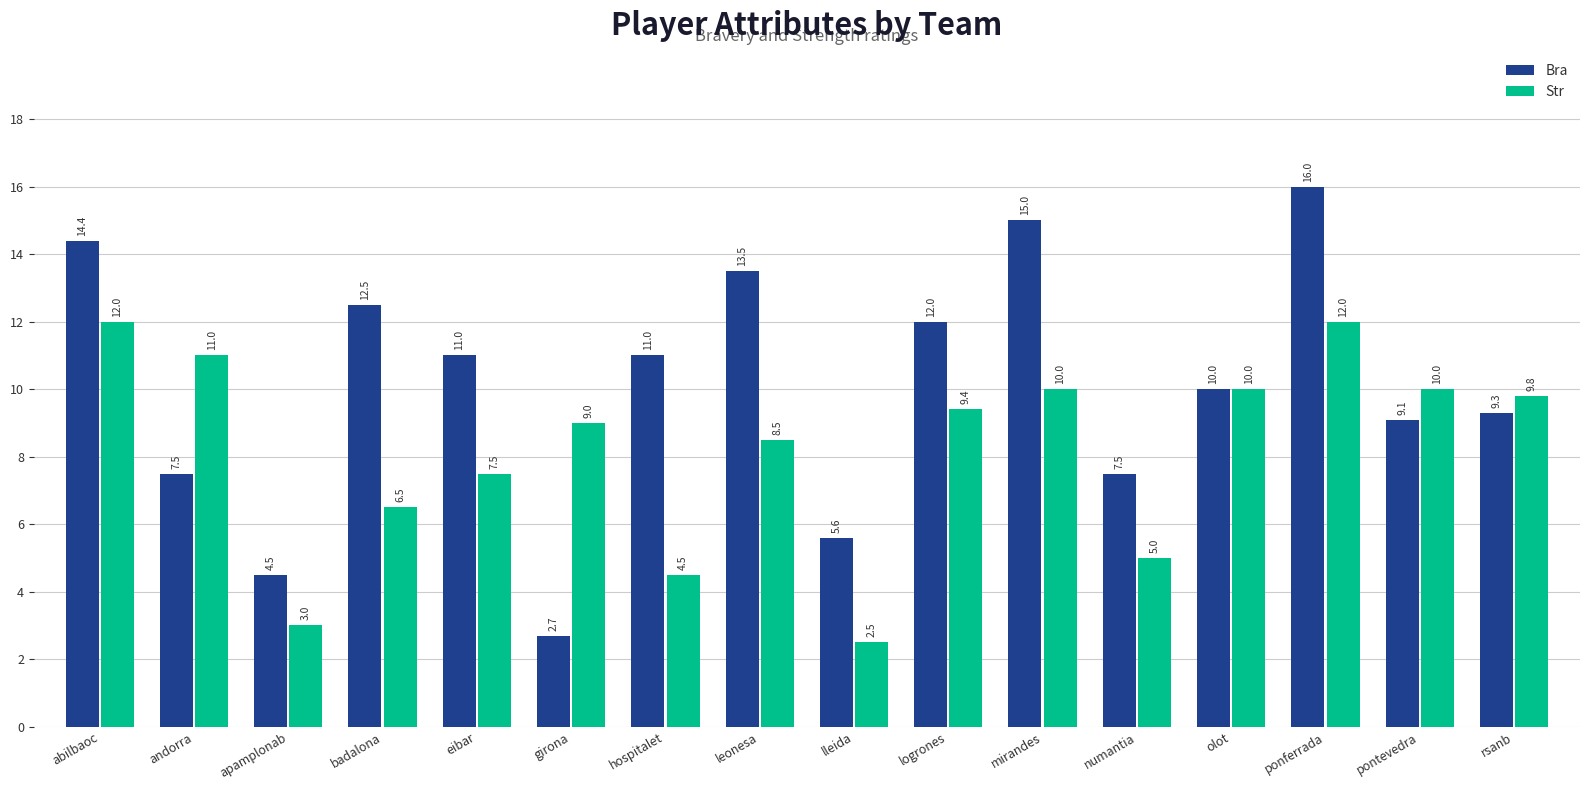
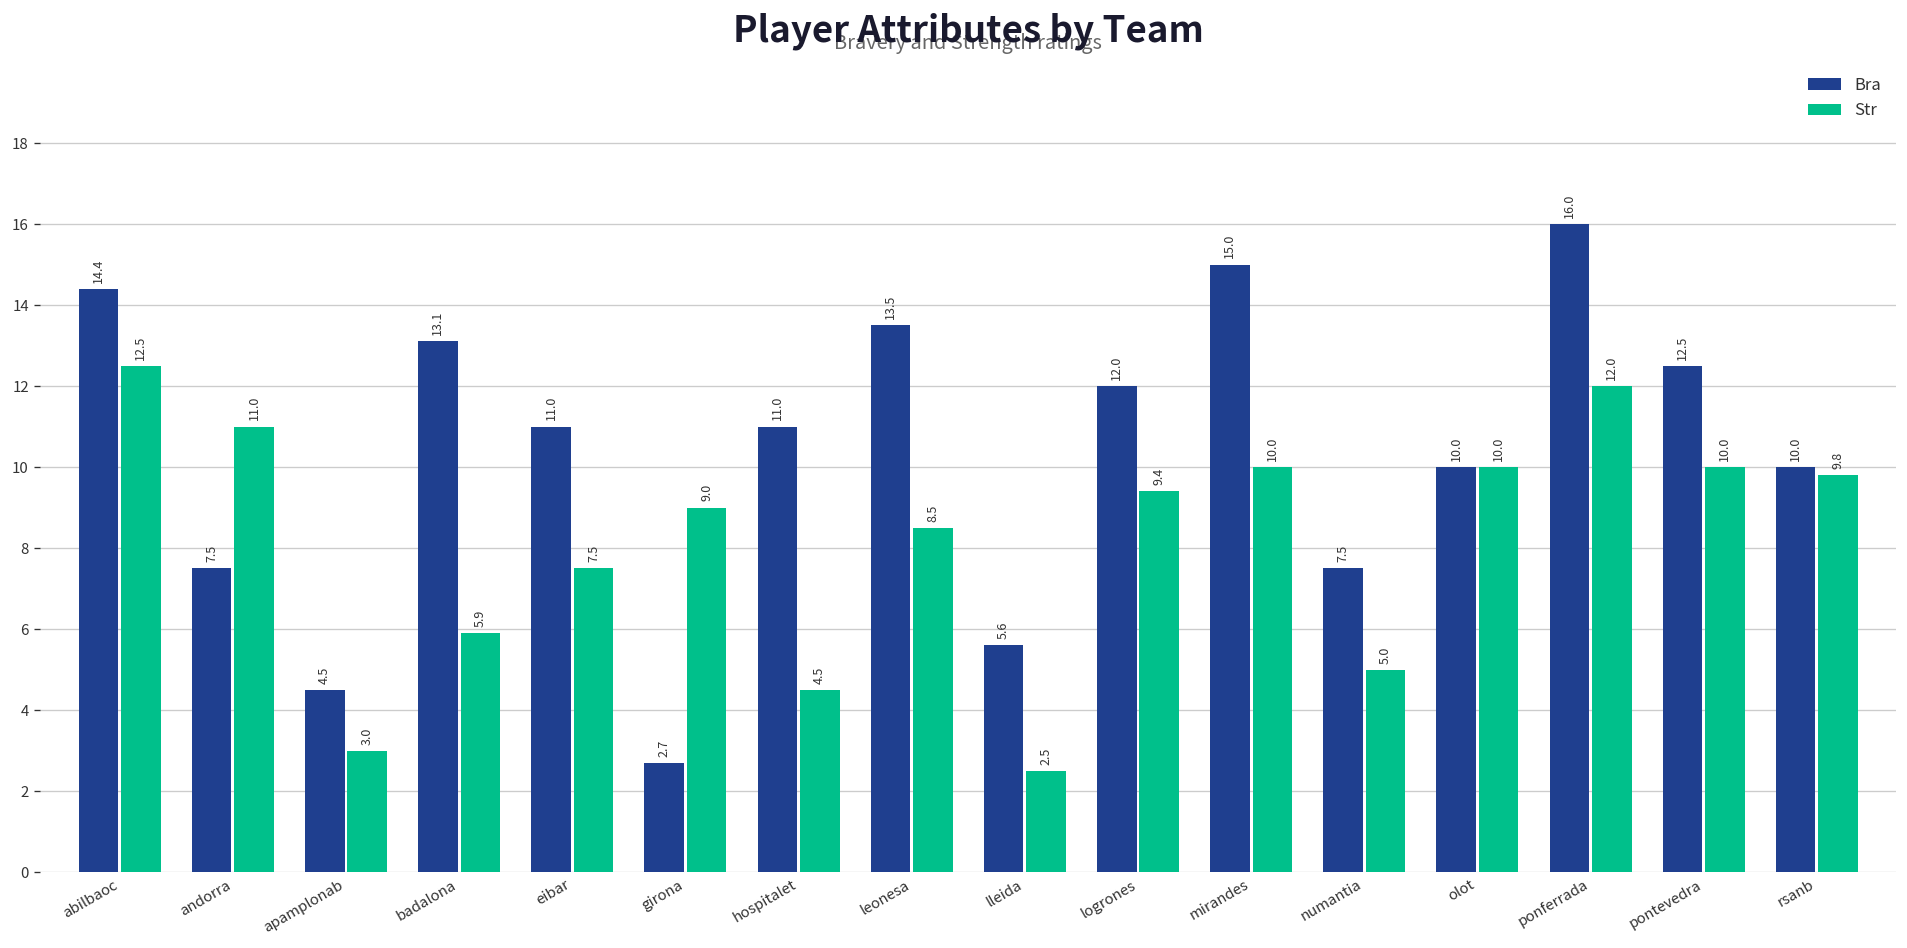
  {
    "Bra": {
      "abilbaoc": 14.4,
      "andorra": 7.5,
      "apamplonab": 4.5,
-     "badalona": 12.5,
+     "badalona": 13.1,
      "eibar": 11.0,
      "girona": 2.7,
      "hospitalet": 11.0,
      "leonesa": 13.5,
      "lleida": 5.6,
      "logrones": 12.0,
      "mirandes": 15.0,
      "numantia": 7.5,
      "olot": 10.0,
      "ponferrada": 16.0,
-     "pontevedra": 9.1,
-     "rsanb": 9.3
+     "pontevedra": 12.5,
+     "rsanb": 10.0
    },
    "Str": {
-     "abilbaoc": 12.0,
+     "abilbaoc": 12.5,
      "andorra": 11.0,
      "apamplonab": 3.0,
-     "badalona": 6.5,
+     "badalona": 5.9,
      "eibar": 7.5,
      "girona": 9.0,
      "hospitalet": 4.5,
      "leonesa": 8.5,
      "lleida": 2.5,
      "logrones": 9.4,
      "mirandes": 10.0,
      "numantia": 5.0,
      "olot": 10.0,
      "ponferrada": 12.0,
      "pontevedra": 10.0,
      "rsanb": 9.8
    }
  }
